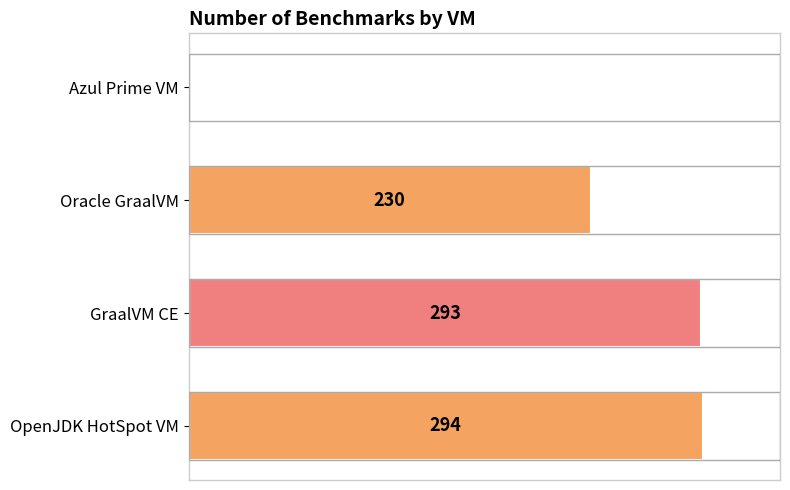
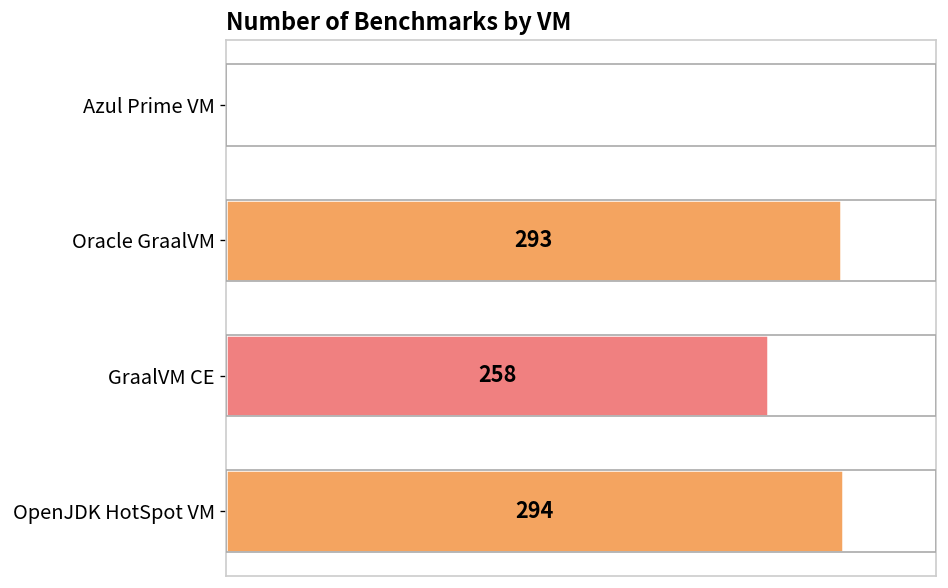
  {
-   "Oracle GraalVM": 230,
-   "GraalVM CE": 293,
+   "Oracle GraalVM": 293,
+   "GraalVM CE": 258,
    "OpenJDK HotSpot VM": 294
  }
